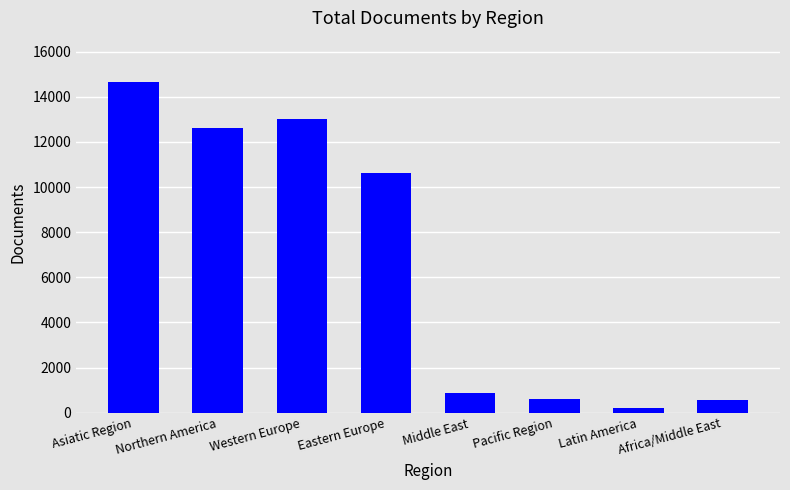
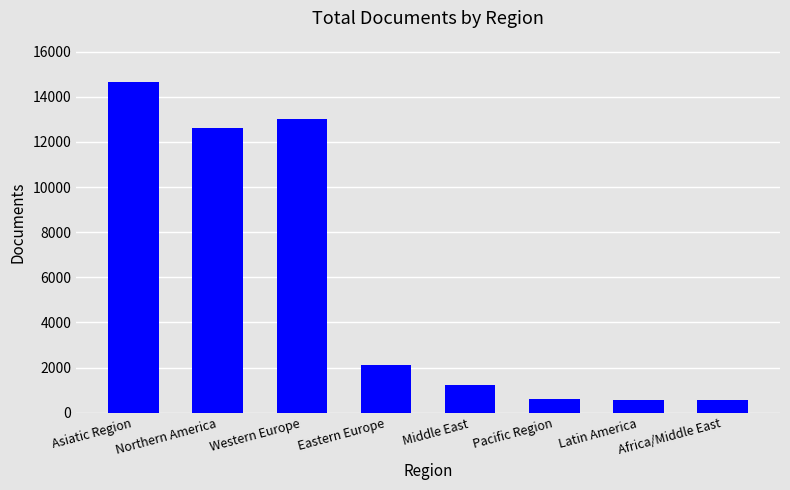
  {
    "Asiatic Region": 14700,
    "Northern America": 12600,
    "Western Europe": 13000,
-   "Eastern Europe": 10600,
-   "Middle East": 900,
+   "Eastern Europe": 2100,
+   "Middle East": 1200,
    "Pacific Region": 600,
-   "Latin America": 200,
+   "Latin America": 600,
    "Africa/Middle East": 600
  }
